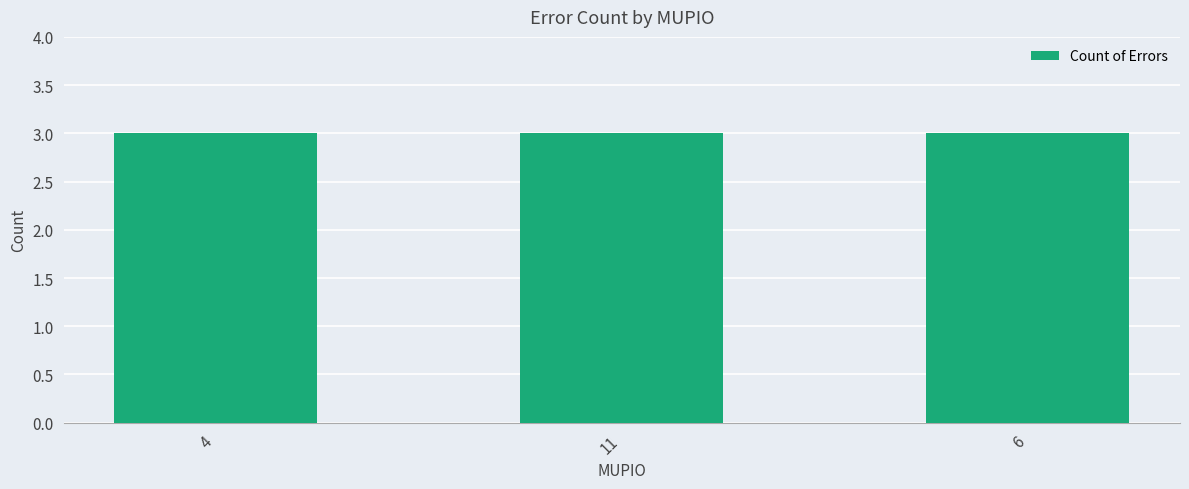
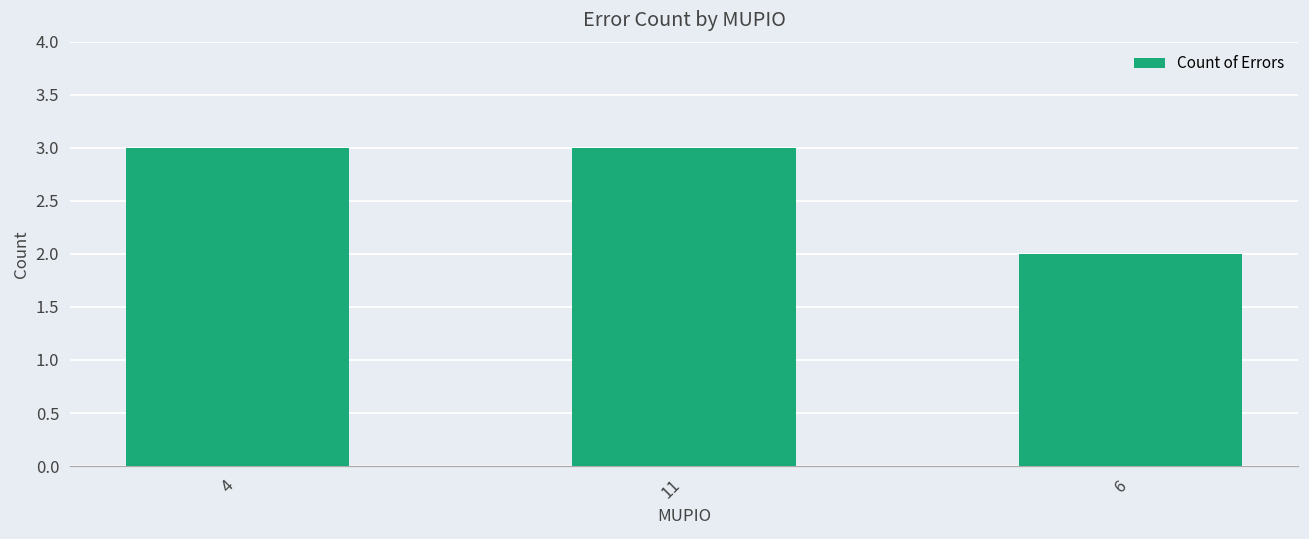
  {
    "4": 3,
    "11": 3,
-   "6": 3
+   "6": 2
  }
